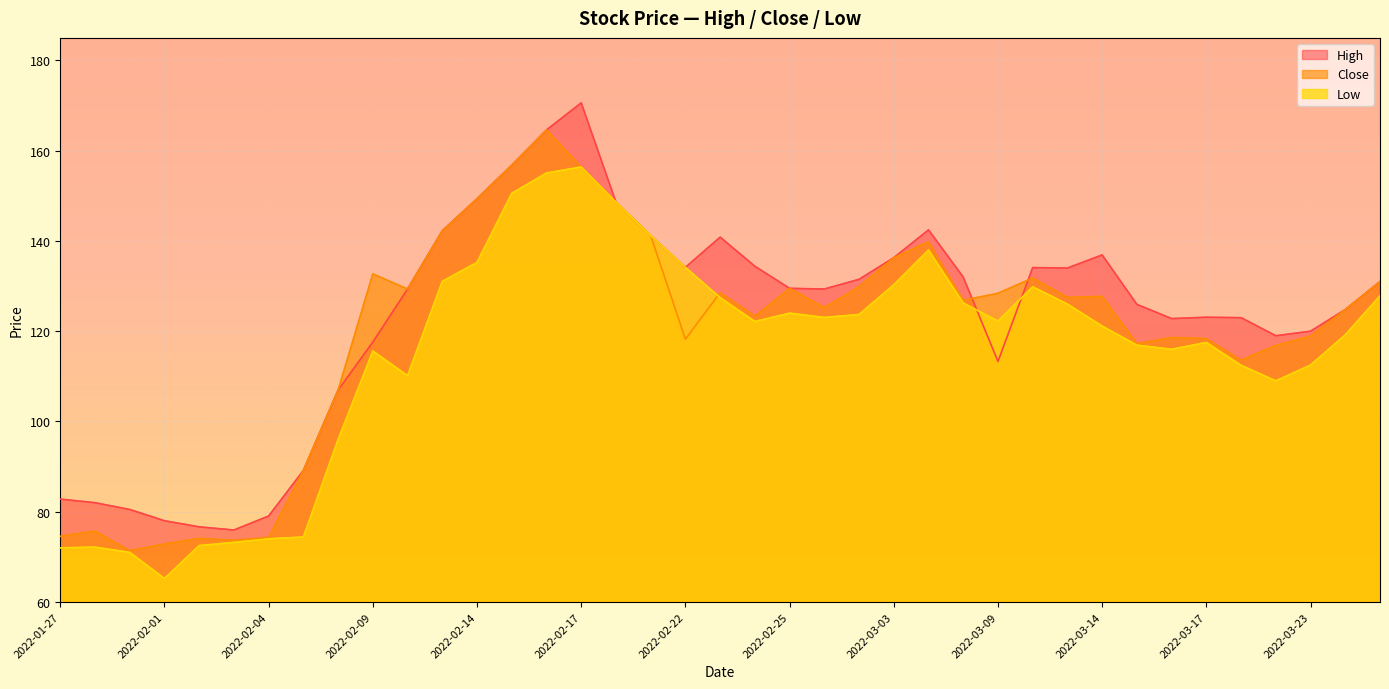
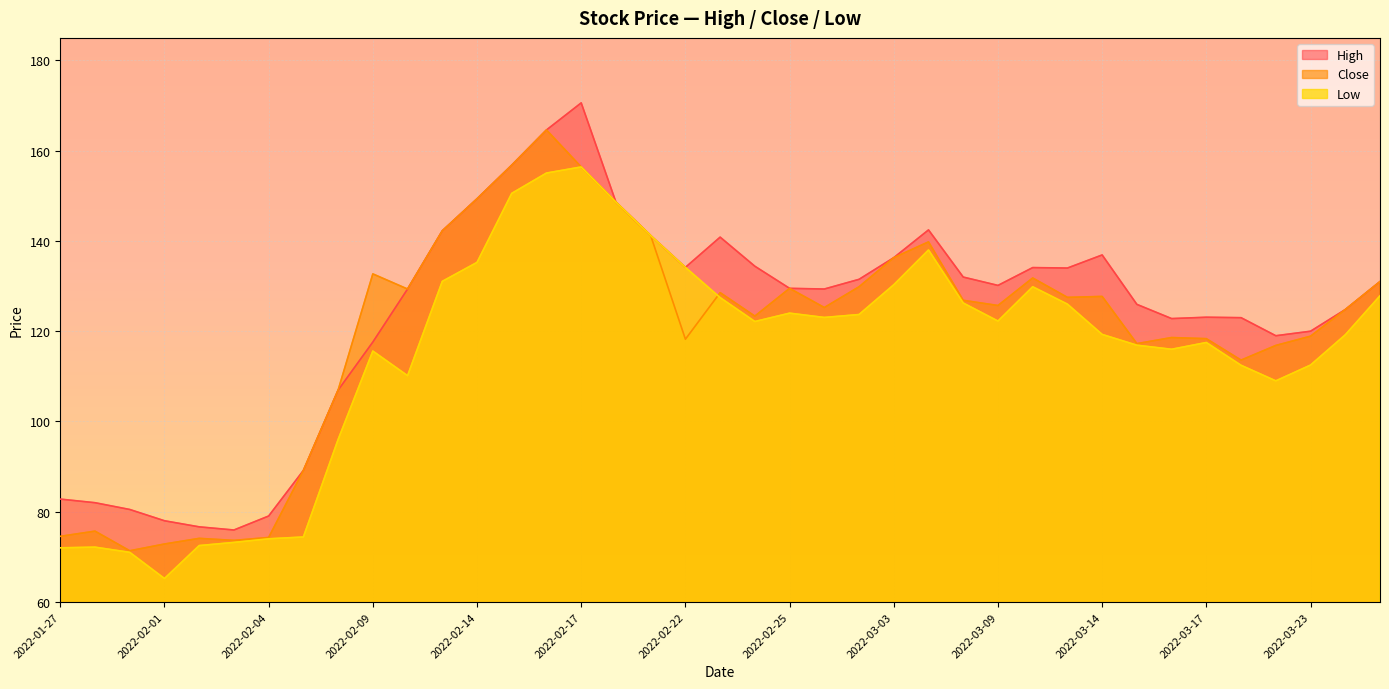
  {
    "High": {
      "2022-01-27": 83,
      "2022-02-01": 78,
      "2022-02-04": 79,
      "2022-02-09": 118,
      "2022-02-17": 171,
-     "2022-03-09": 113,
+     "2022-03-09": 130,
      "2022-03-14": 137,
      "2022-03-17": 123,
      "2022-03-23": 120
    },
    "Close": {
      "2022-01-27": 75,
      "2022-02-01": 73,
      "2022-02-09": 133,
      "2022-02-22": 118,
-     "2022-03-09": 128,
+     "2022-03-09": 126,
      "2022-03-14": 128,
      "2022-03-17": 118,
      "2022-03-23": 119
    },
    "Low": {
      "2022-01-27": 72,
      "2022-02-01": 65,
      "2022-02-09": 116,
      "2022-02-14": 135,
      "2022-02-25": 124,
      "2022-03-03": 130,
      "2022-03-09": 122,
-     "2022-03-14": 121,
+     "2022-03-14": 119,
      "2022-03-17": 118,
      "2022-03-23": 113
    }
  }
